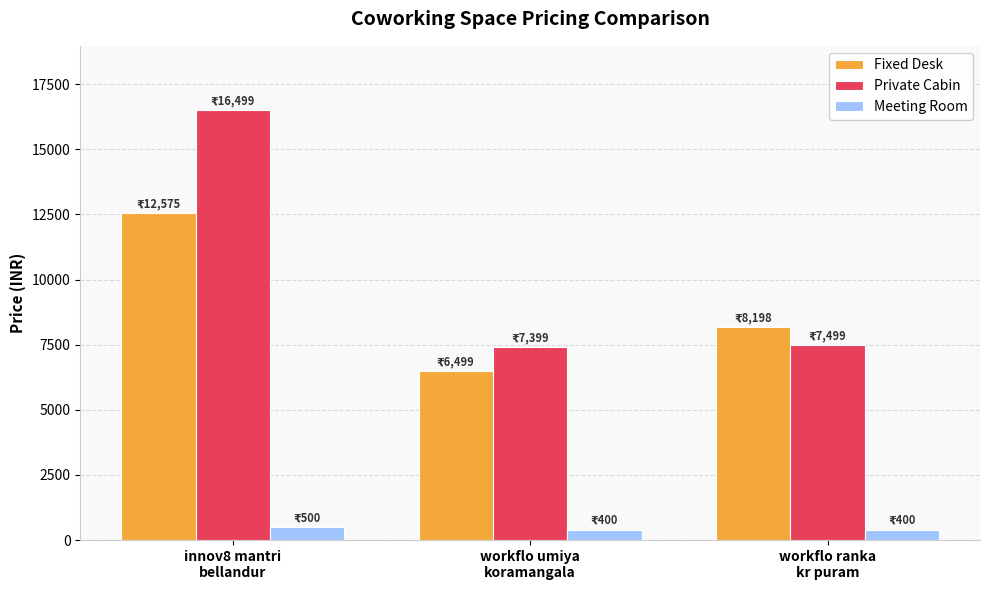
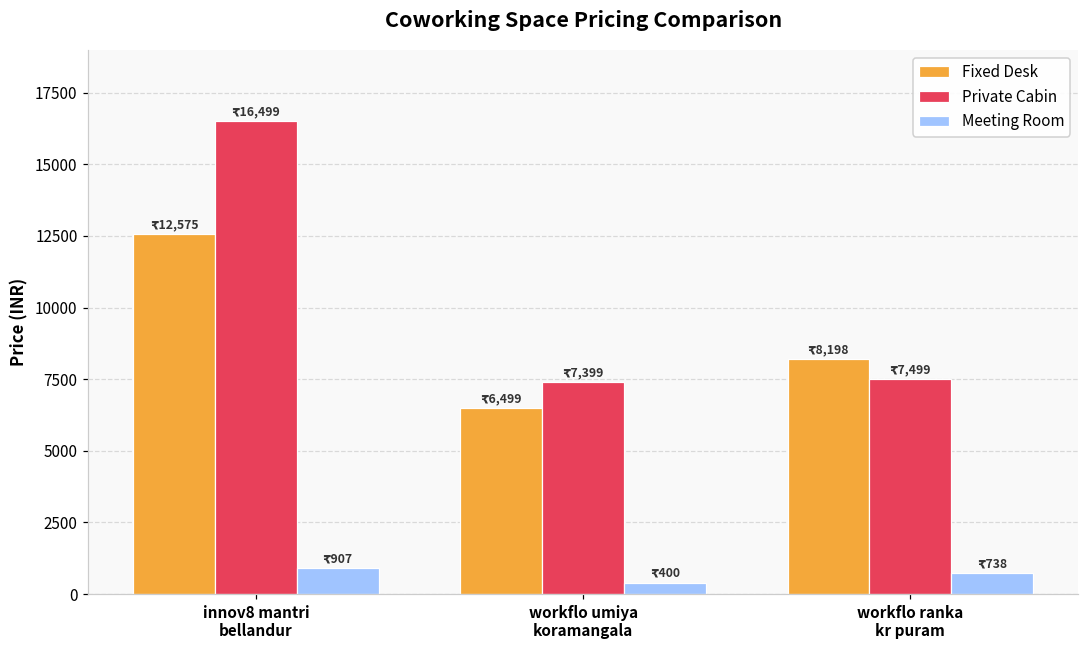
  {
    "Fixed Desk": {
      "innov8 mantri bellandur": "12,575",
      "workflo umiya koramangala": "6,499",
      "workflo ranka kr puram": "8,198"
    },
    "Private Cabin": {
      "innov8 mantri bellandur": "16,499",
      "workflo umiya koramangala": "7,399",
      "workflo ranka kr puram": "7,499"
    },
    "Meeting Room": {
-     "innov8 mantri bellandur": "500",
+     "innov8 mantri bellandur": "907",
      "workflo umiya koramangala": "400",
-     "workflo ranka kr puram": "400"
+     "workflo ranka kr puram": "738"
    }
  }
